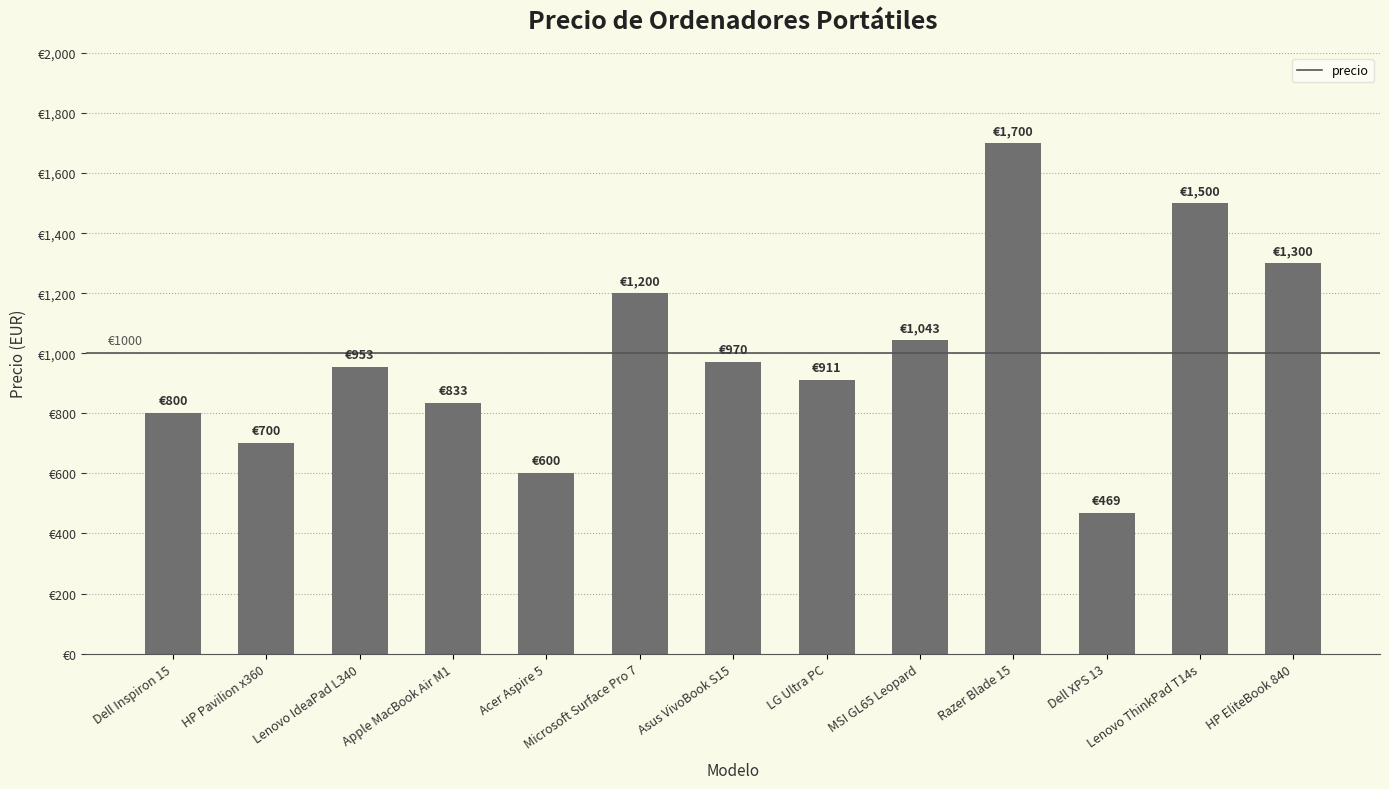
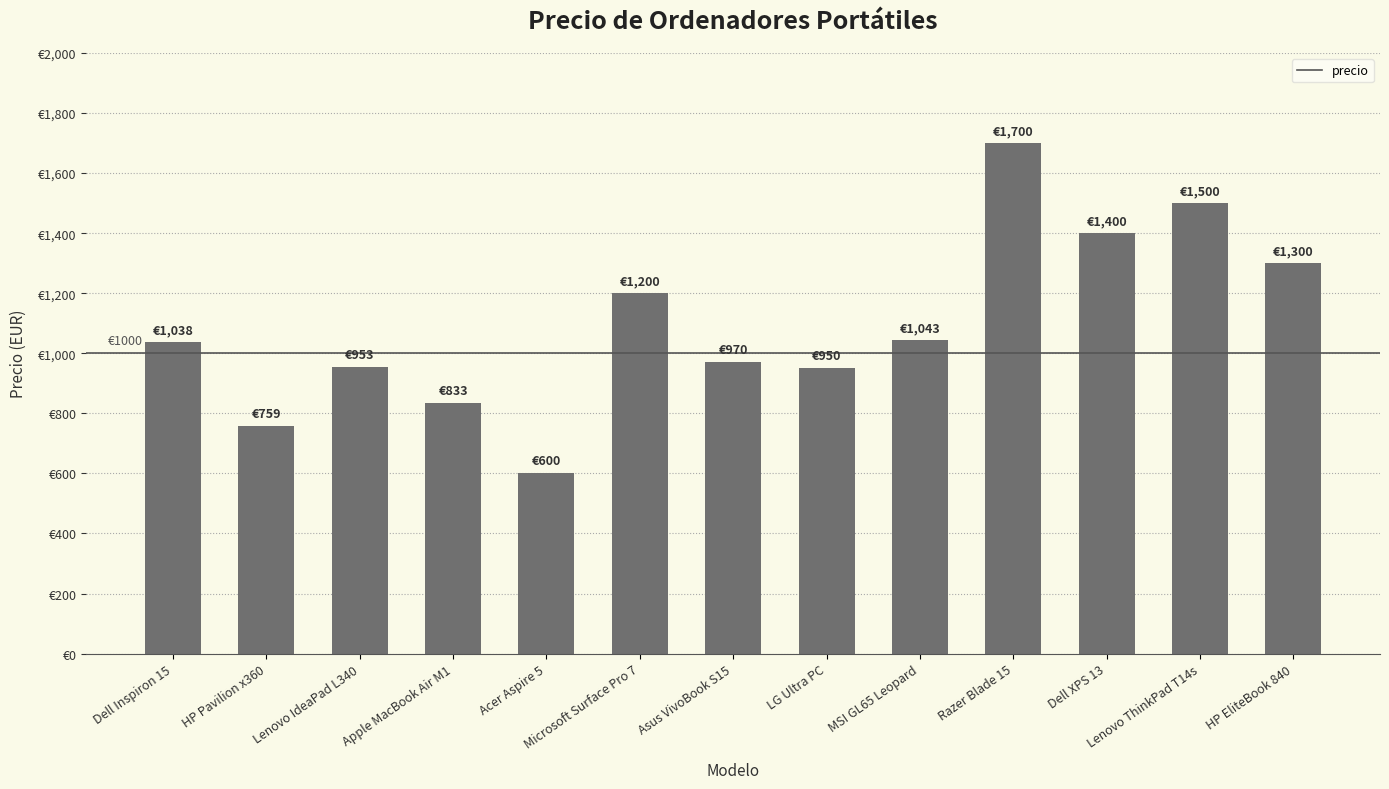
  {
-   "Dell Inspiron 15": "€800",
-   "HP Pavilion x360": "€700",
+   "Dell Inspiron 15": "€1,038",
+   "HP Pavilion x360": "€759",
    "Lenovo IdeaPad L340": "€953",
    "Apple MacBook Air M1": "€833",
    "Acer Aspire 5": "€600",
    "Microsoft Surface Pro 7": "€1,200",
    "Asus VivoBook S15": "€970",
-   "LG Ultra PC": "€911",
+   "LG Ultra PC": "€950",
    "MSI GL65 Leopard": "€1,043",
    "Razer Blade 15": "€1,700",
-   "Dell XPS 13": "€469",
+   "Dell XPS 13": "€1,400",
    "Lenovo ThinkPad T14s": "€1,500",
    "HP EliteBook 840": "€1,300"
  }
